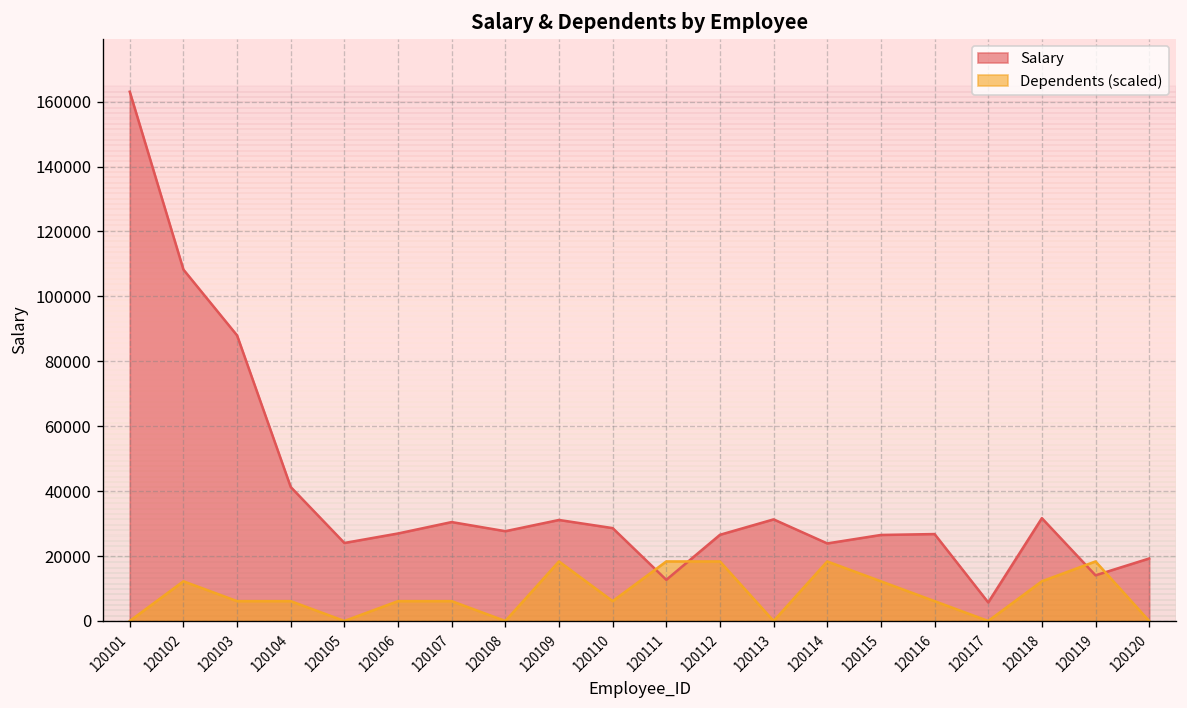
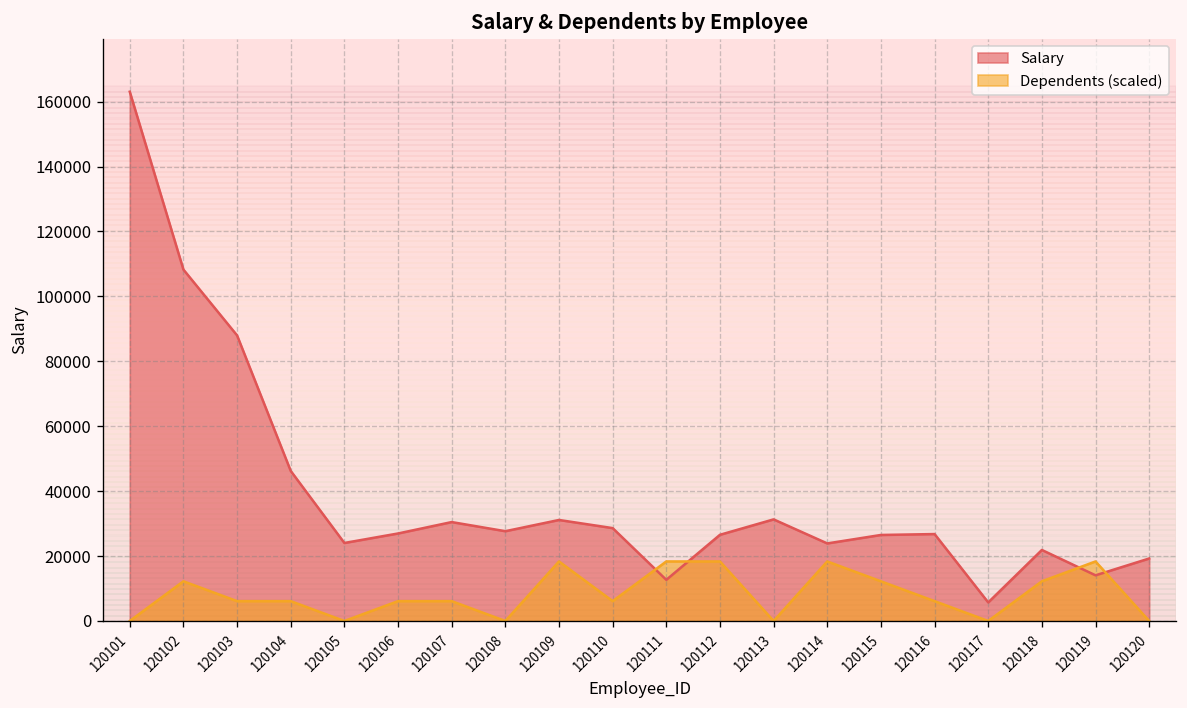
  {
    "Salary": {
      "120101": 163000,
      "120102": 108000,
      "120103": 88000,
-     "120104": 41000,
+     "120104": 46000,
      "120105": 24000,
      "120106": 27000,
      "120107": 30000,
      "120108": 28000,
      "120109": 31000,
      "120110": 29000,
      "120111": 13000,
      "120112": 27000,
      "120113": 31000,
      "120114": 24000,
      "120115": 27000,
      "120116": 27000,
      "120117": 6000,
-     "120118": 32000,
+     "120118": 22000,
      "120119": 14000,
      "120120": 19000
    },
    "Dependents (scaled)": {
      "120101": 0,
      "120102": 12000,
      "120103": 6000,
      "120104": 6000,
      "120105": 0,
      "120106": 6000,
      "120107": 6000,
      "120108": 0,
      "120109": 18000,
      "120110": 6000,
      "120111": 18000,
      "120112": 18000,
      "120113": 0,
      "120114": 18000,
      "120115": 12000,
      "120116": 6000,
      "120117": 0,
      "120118": 12000,
      "120119": 18000,
      "120120": 0
    }
  }
